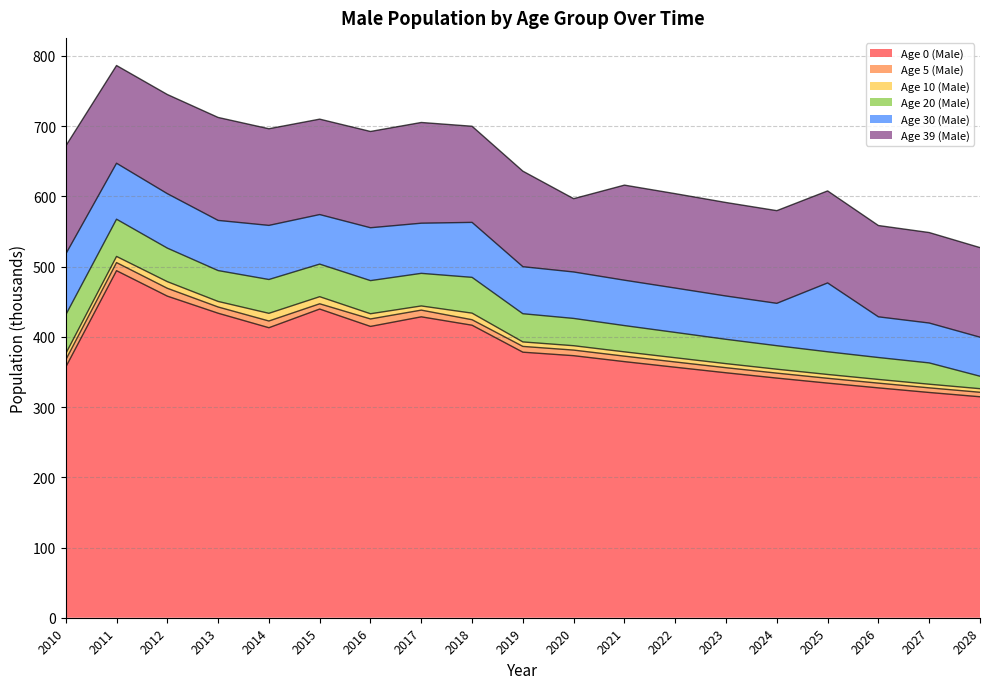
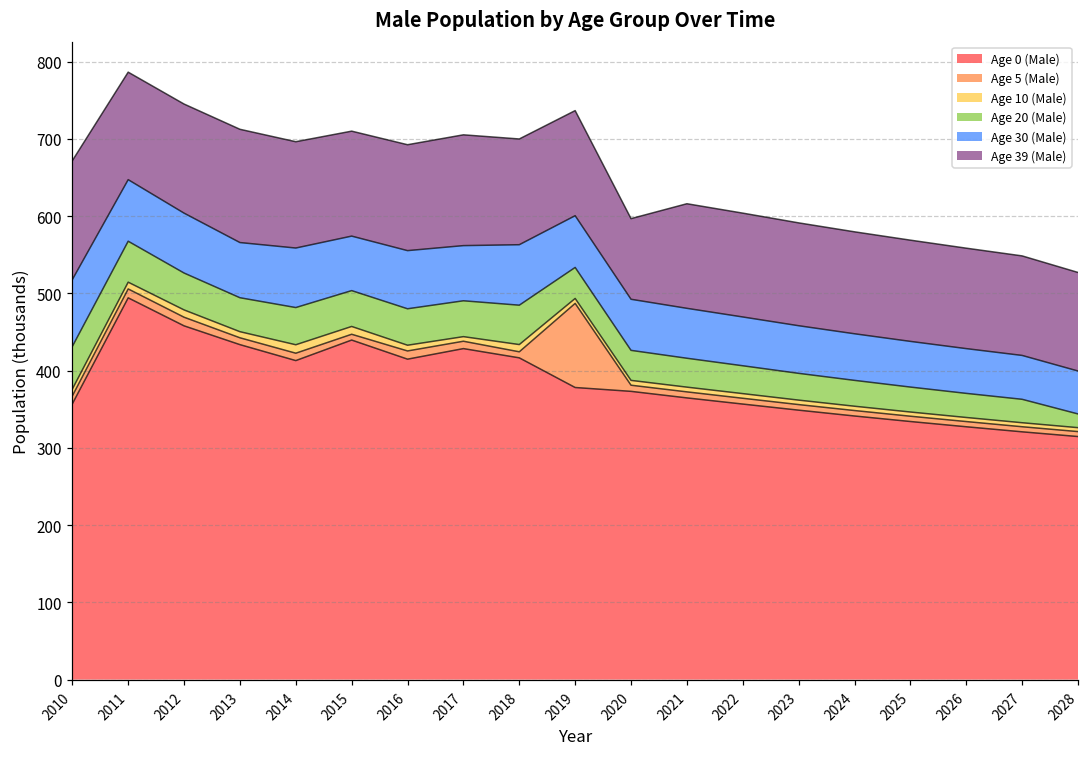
  {
    "Age 0 (Male)": {
      "2010": 360,
      "2011": 490,
      "2012": 460,
      "2013": 430,
      "2014": 410,
      "2015": 440,
      "2016": 410,
      "2017": 430,
      "2018": 420,
      "2019": 380,
      "2020": 370,
      "2021": 360,
      "2022": 360,
      "2023": 350,
      "2024": 340,
      "2025": 330,
      "2026": 330,
      "2027": 320,
      "2028": 310
    },
    "Age 5 (Male)": {
      "2010": 10,
      "2011": 10,
      "2012": 10,
      "2013": 10,
      "2014": 10,
      "2015": 10,
      "2016": 10,
      "2017": 10,
      "2018": 10,
-     "2019": 10,
+     "2019": 110,
      "2020": 10,
      "2021": 10,
      "2022": 10,
      "2023": 10,
      "2024": 10,
      "2025": 10,
      "2026": 10,
      "2027": 10,
      "2028": 10
    },
    "Age 10 (Male)": {
      "2010": 10,
      "2011": 10,
      "2012": 10,
      "2013": 10,
      "2014": 10,
      "2015": 10,
      "2016": 10,
      "2017": 10,
      "2018": 10,
      "2019": 10,
      "2020": 10,
      "2021": 10,
      "2022": 10,
      "2023": 10,
      "2024": 10,
      "2025": 10,
      "2026": 10,
      "2027": 10,
      "2028": 10
    },
    "Age 20 (Male)": {
      "2010": 60,
      "2011": 50,
      "2012": 50,
      "2013": 40,
      "2014": 50,
      "2015": 50,
      "2016": 50,
      "2017": 50,
      "2018": 50,
      "2019": 40,
      "2020": 40,
      "2021": 40,
      "2022": 40,
      "2023": 30,
      "2024": 30,
      "2025": 30,
      "2026": 30,
      "2027": 30,
      "2028": 20
    },
    "Age 30 (Male)": {
      "2010": 90,
      "2011": 80,
      "2012": 80,
      "2013": 70,
      "2014": 80,
      "2015": 70,
      "2016": 80,
      "2017": 70,
      "2018": 80,
      "2019": 70,
      "2020": 70,
      "2021": 60,
      "2022": 60,
      "2023": 60,
      "2024": 60,
-     "2025": 100,
+     "2025": 60,
      "2026": 60,
      "2027": 60,
      "2028": 60
    },
    "Age 39 (Male)": {
      "2010": 150,
      "2011": 140,
      "2012": 140,
      "2013": 150,
      "2014": 140,
      "2015": 140,
      "2016": 140,
      "2017": 140,
      "2018": 140,
      "2019": 140,
      "2020": 100,
      "2021": 140,
      "2022": 130,
      "2023": 130,
      "2024": 130,
      "2025": 130,
      "2026": 130,
      "2027": 130,
      "2028": 130
    }
  }
